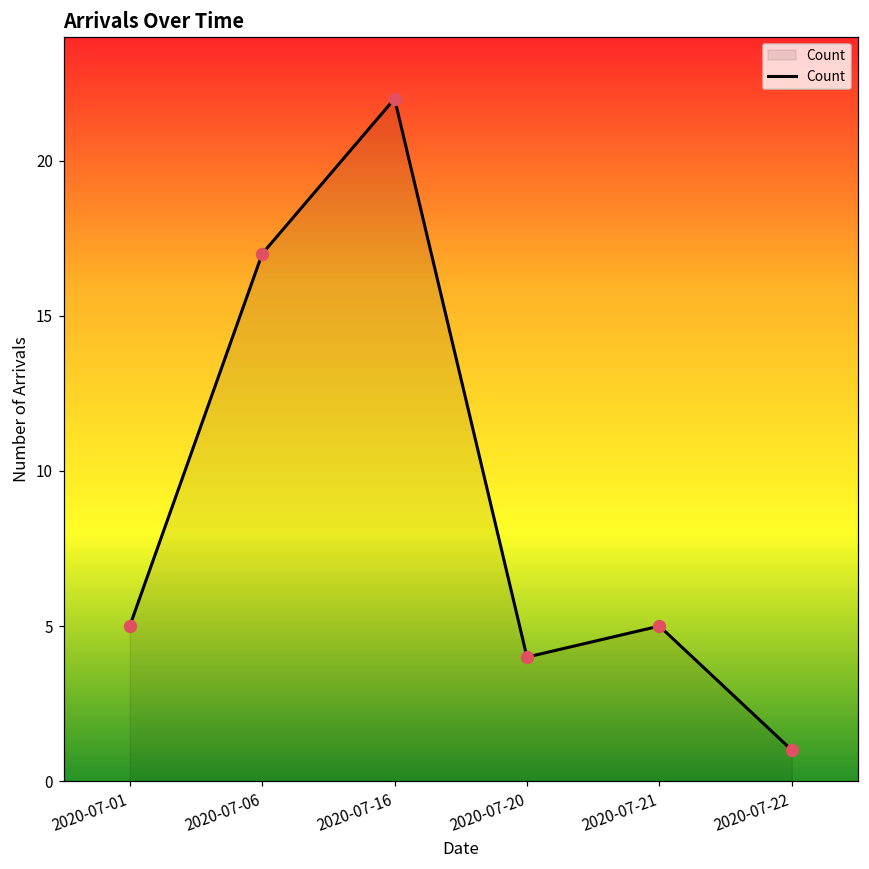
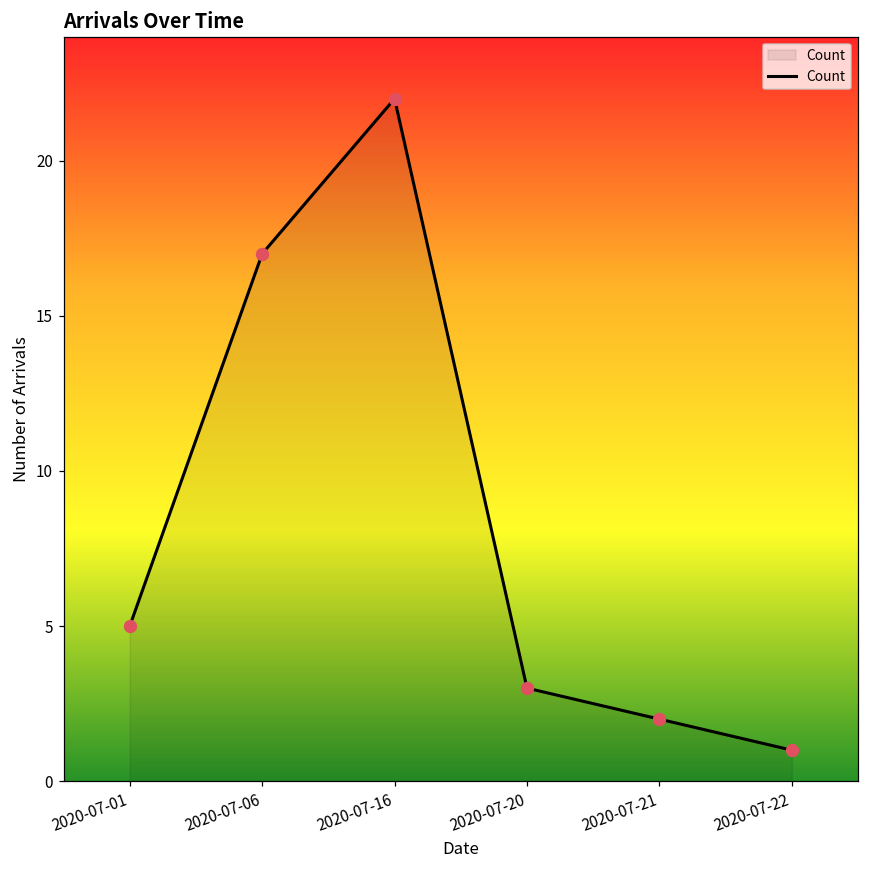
  {
    "2020-07-01": 5,
    "2020-07-06": 17,
    "2020-07-16": 22,
-   "2020-07-20": 4,
-   "2020-07-21": 5,
+   "2020-07-20": 3,
+   "2020-07-21": 2,
    "2020-07-22": 1
  }
